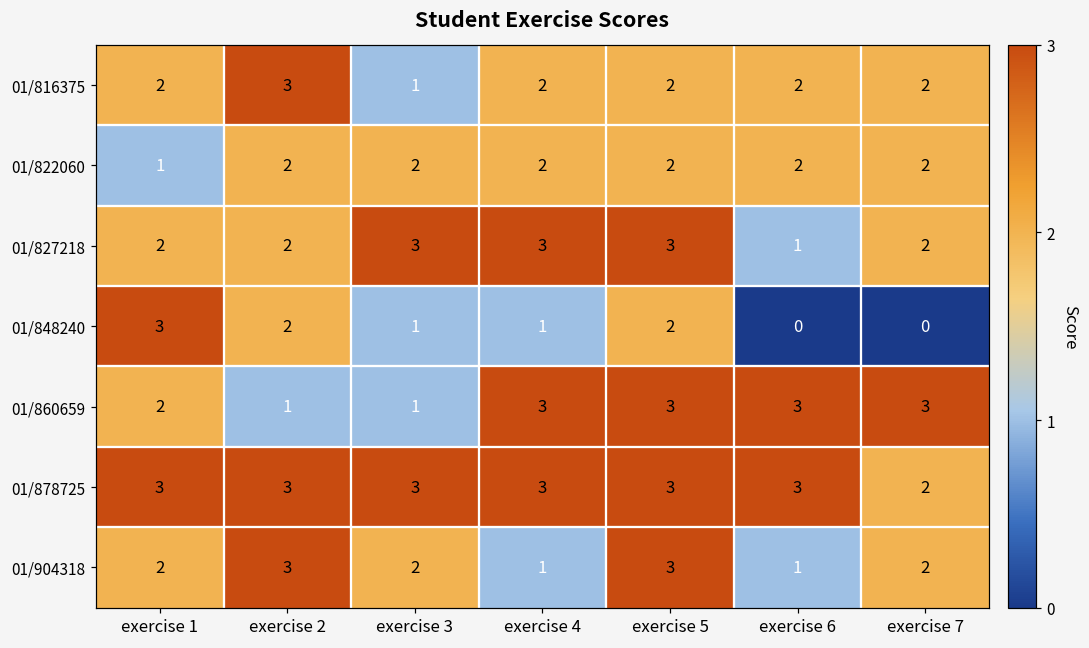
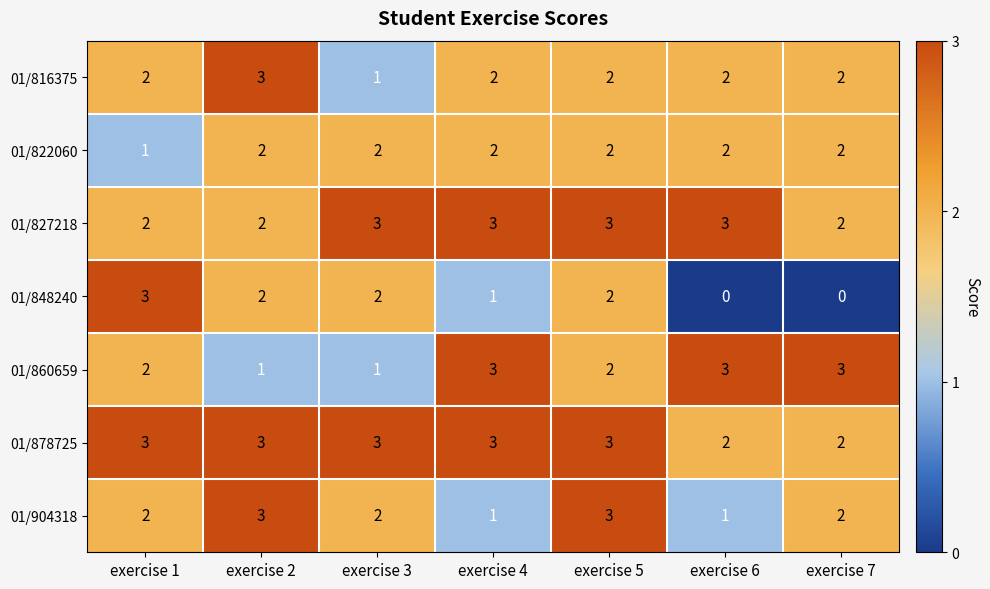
  {
    "01/816375": {
      "exercise 1": 2,
      "exercise 2": 3,
      "exercise 3": 1,
      "exercise 4": 2,
      "exercise 5": 2,
      "exercise 6": 2,
      "exercise 7": 2
    },
    "01/822060": {
      "exercise 1": 1,
      "exercise 2": 2,
      "exercise 3": 2,
      "exercise 4": 2,
      "exercise 5": 2,
      "exercise 6": 2,
      "exercise 7": 2
    },
    "01/827218": {
      "exercise 1": 2,
      "exercise 2": 2,
      "exercise 3": 3,
      "exercise 4": 3,
      "exercise 5": 3,
-     "exercise 6": 1,
+     "exercise 6": 3,
      "exercise 7": 2
    },
    "01/848240": {
      "exercise 1": 3,
      "exercise 2": 2,
-     "exercise 3": 1,
+     "exercise 3": 2,
      "exercise 4": 1,
      "exercise 5": 2,
      "exercise 6": 0,
      "exercise 7": 0
    },
    "01/860659": {
      "exercise 1": 2,
      "exercise 2": 1,
      "exercise 3": 1,
      "exercise 4": 3,
-     "exercise 5": 3,
+     "exercise 5": 2,
      "exercise 6": 3,
      "exercise 7": 3
    },
    "01/878725": {
      "exercise 1": 3,
      "exercise 2": 3,
      "exercise 3": 3,
      "exercise 4": 3,
      "exercise 5": 3,
-     "exercise 6": 3,
+     "exercise 6": 2,
      "exercise 7": 2
    },
    "01/904318": {
      "exercise 1": 2,
      "exercise 2": 3,
      "exercise 3": 2,
      "exercise 4": 1,
      "exercise 5": 3,
      "exercise 6": 1,
      "exercise 7": 2
    }
  }
